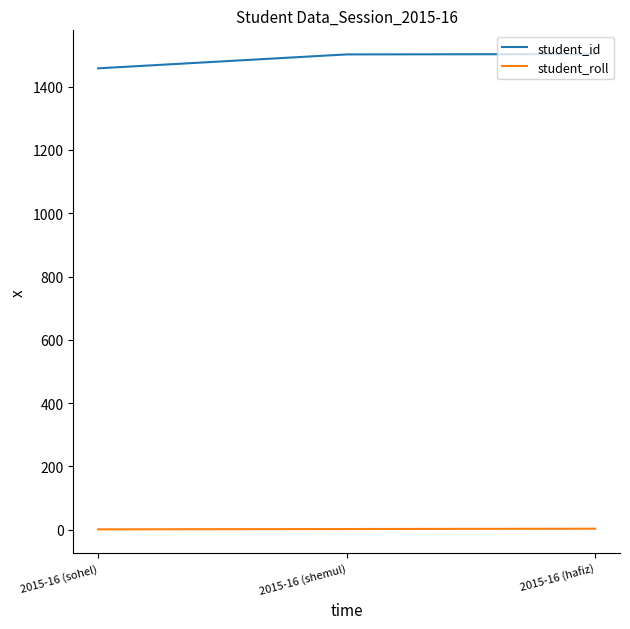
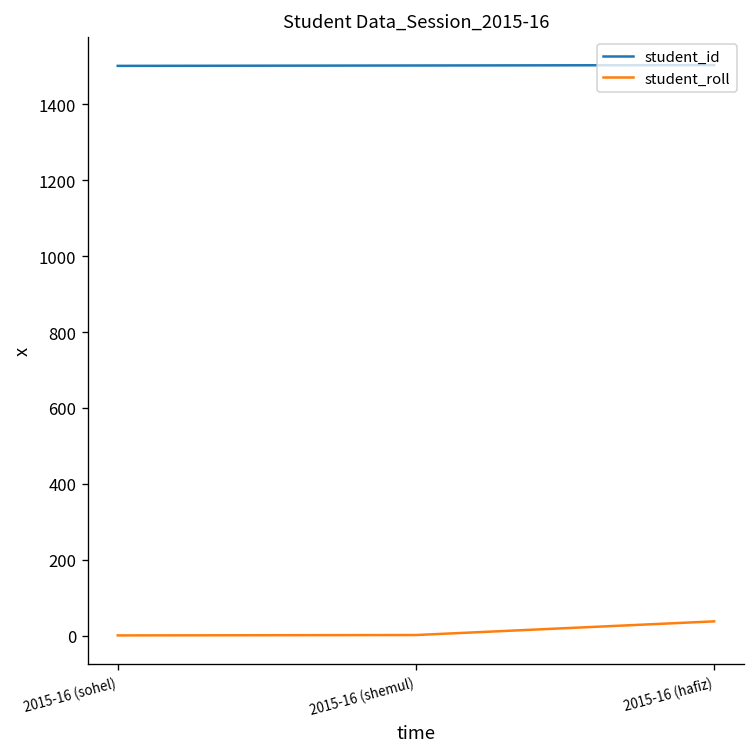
  {
    "student_id": {
-     "2015-16 (sohel)": 1460,
+     "2015-16 (sohel)": 1500,
      "2015-16 (shemul)": 1500
    },
    "student_roll": {
      "2015-16 (sohel)": 0,
      "2015-16 (shemul)": 0,
-     "2015-16 (hafiz)": 0
+     "2015-16 (hafiz)": 40
    }
  }
